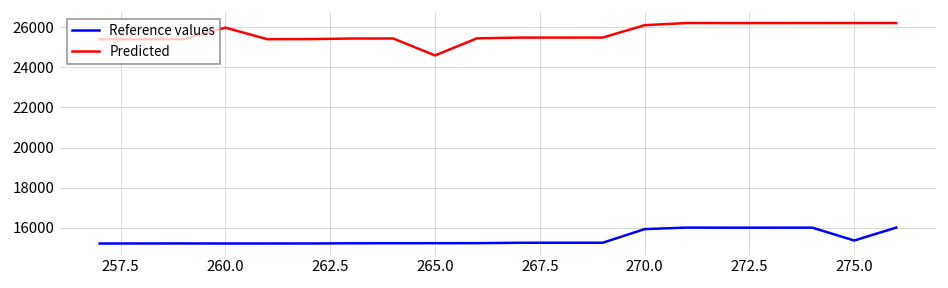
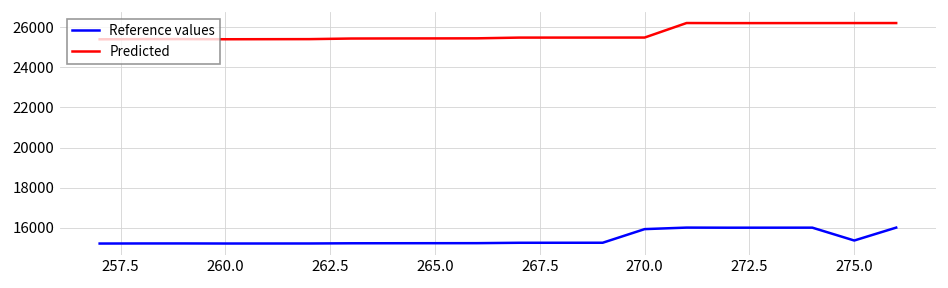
  {
    "Reference values": {
      "260.0": 15200,
      "265.0": 15200,
      "270.0": 15900,
      "275.0": 15400
    },
    "Predicted": {
-     "260.0": 26000,
-     "265.0": 24600,
-     "270.0": 26100,
+     "260.0": 25400,
+     "265.0": 25400,
+     "270.0": 25500,
      "275.0": 26200
    }
  }
